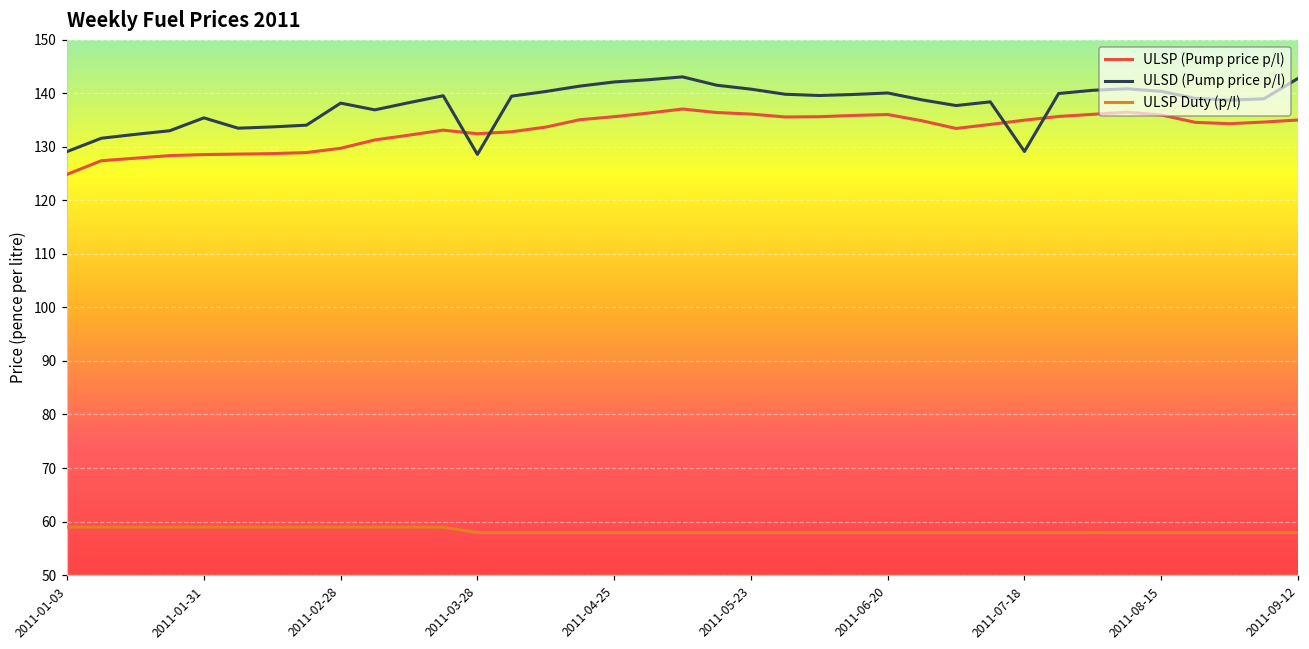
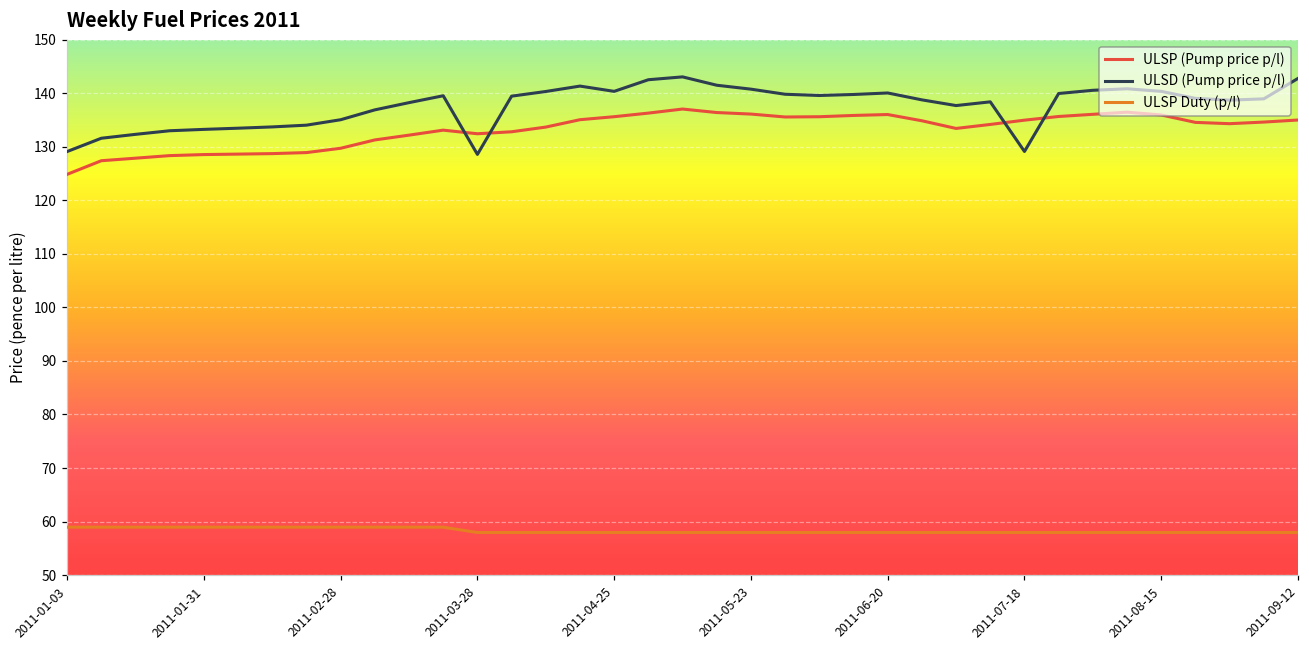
  {
    "ULSD (Pump price p/l)": {
      "2011-01-03": 129,
-     "2011-01-31": 135,
-     "2011-02-28": 138,
+     "2011-01-31": 133,
+     "2011-02-28": 135,
      "2011-03-28": 129,
-     "2011-04-25": 142,
+     "2011-04-25": 140,
      "2011-05-23": 141,
      "2011-06-20": 140,
      "2011-07-18": 129,
      "2011-09-12": 143
    }
  }
